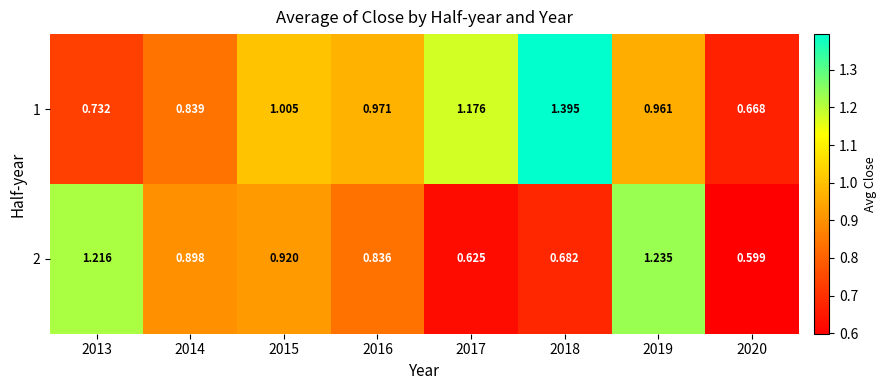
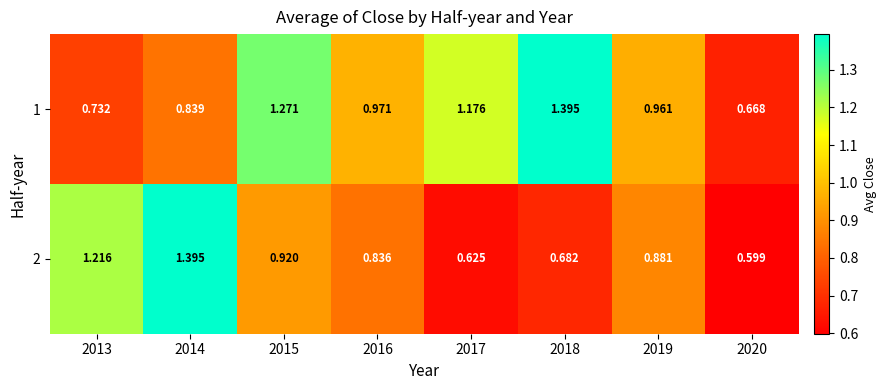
  {
    "1": {
      "2013": 0.732,
      "2014": 0.839,
-     "2015": 1.005,
+     "2015": 1.271,
      "2016": 0.971,
      "2017": 1.176,
      "2018": 1.395,
      "2019": 0.961,
      "2020": 0.668
    },
    "2": {
      "2013": 1.216,
-     "2014": 0.898,
+     "2014": 1.395,
      "2015": 0.920,
      "2016": 0.836,
      "2017": 0.625,
      "2018": 0.682,
-     "2019": 1.235,
+     "2019": 0.881,
      "2020": 0.599
    }
  }
